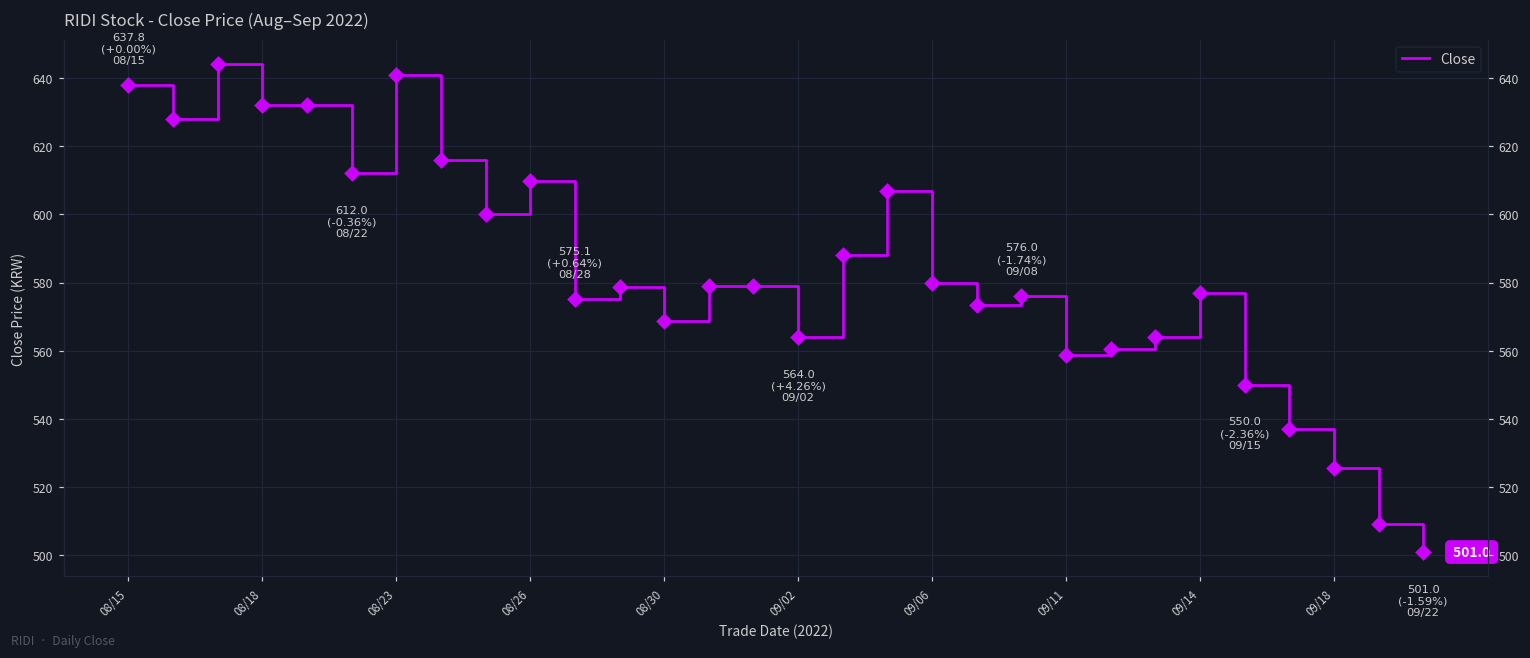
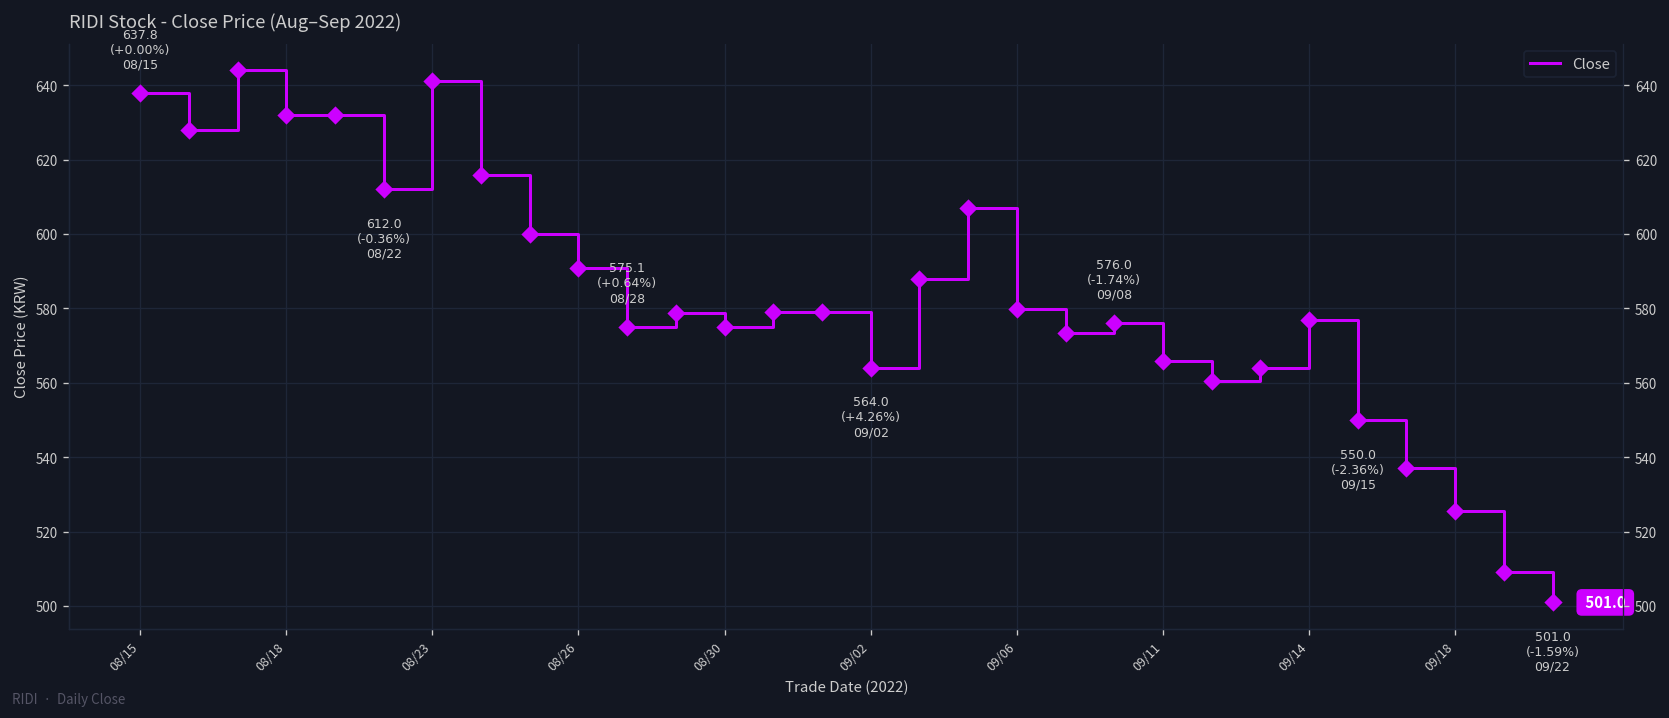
  {
    "08/18": 632,
    "08/23": 641,
-   "08/26": 610,
-   "08/30": 569,
+   "08/26": 591,
+   "08/30": 575,
    "09/02": 564,
    "09/06": 580,
-   "09/11": 559,
+   "09/11": 566,
    "09/14": 577,
    "09/18": 526
  }
